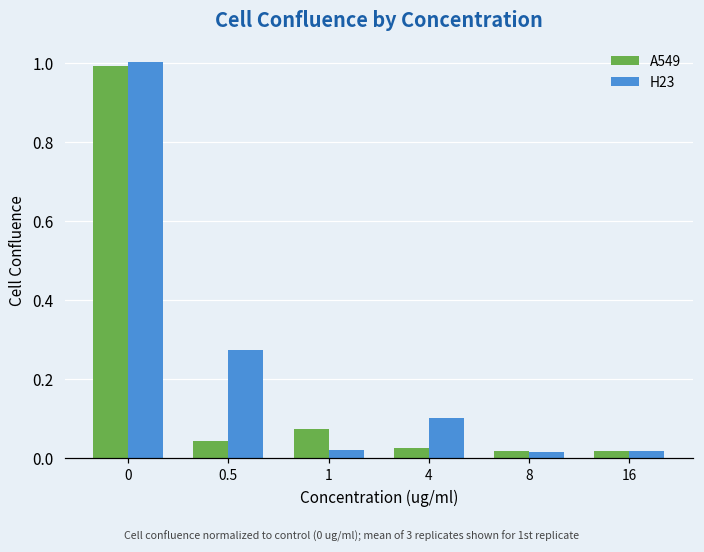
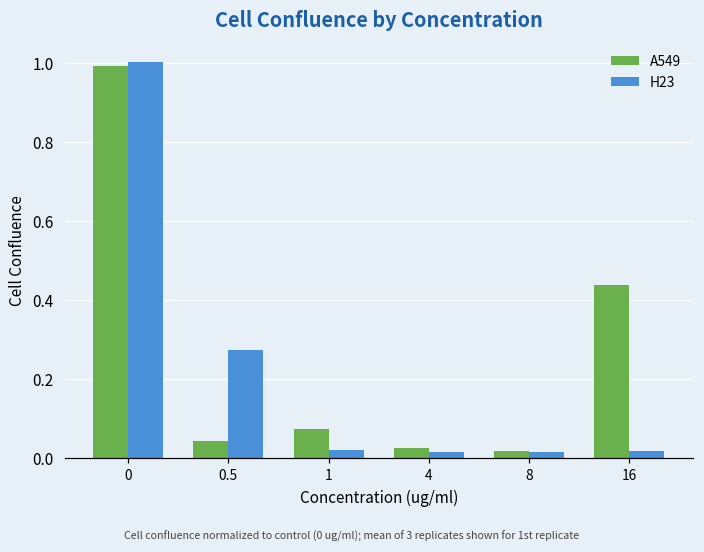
  {
    "A549": {
      "0": 0.99,
      "0.5": 0.04,
      "1": 0.07,
      "4": 0.03,
      "8": 0.02,
-     "16": 0.02
+     "16": 0.44
    },
    "H23": {
      "0": 1.00,
      "0.5": 0.27,
      "1": 0.02,
-     "4": 0.10,
+     "4": 0.01,
      "8": 0.02,
      "16": 0.02
    }
  }
